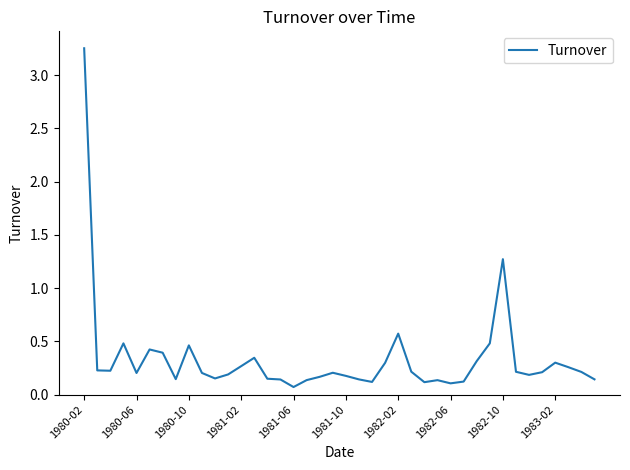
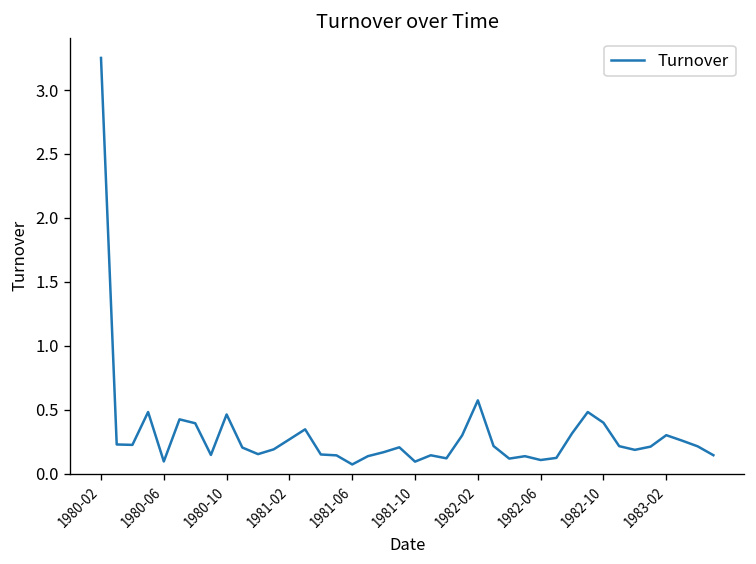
  {
    "1980-02": 3.25,
-   "1980-06": 0.20,
+   "1980-06": 0.09,
    "1980-10": 0.46,
    "1981-02": 0.27,
    "1981-06": 0.07,
-   "1981-10": 0.18,
+   "1981-10": 0.09,
    "1982-02": 0.57,
    "1982-06": 0.11,
-   "1982-10": 1.27,
+   "1982-10": 0.40,
    "1983-02": 0.30
  }
